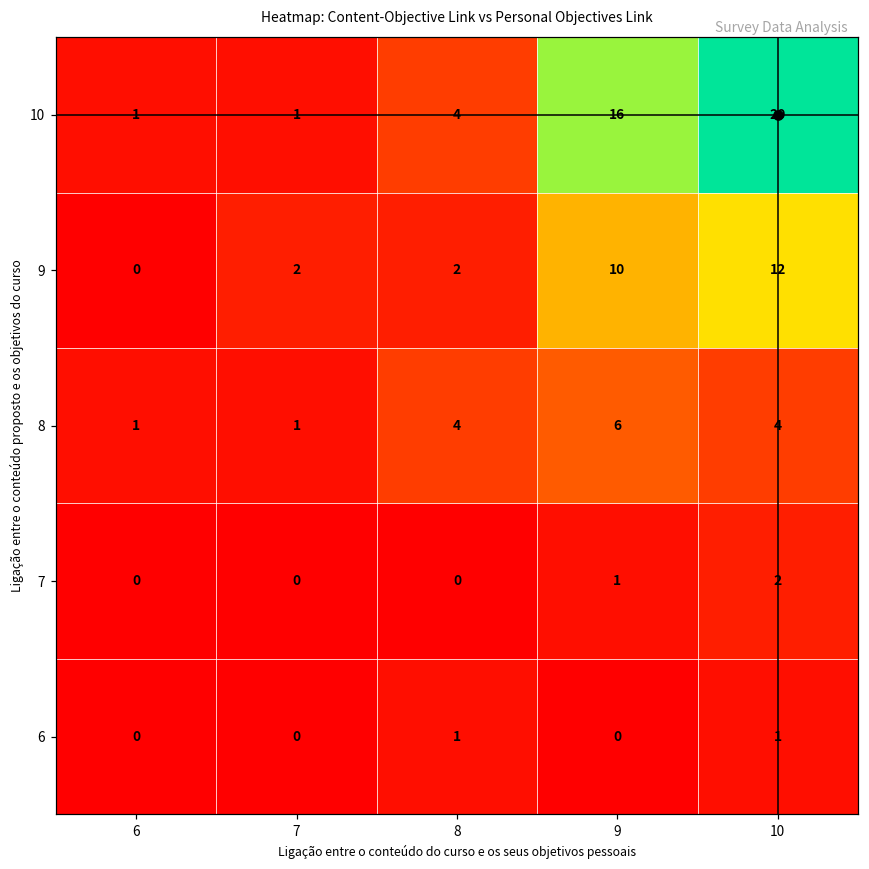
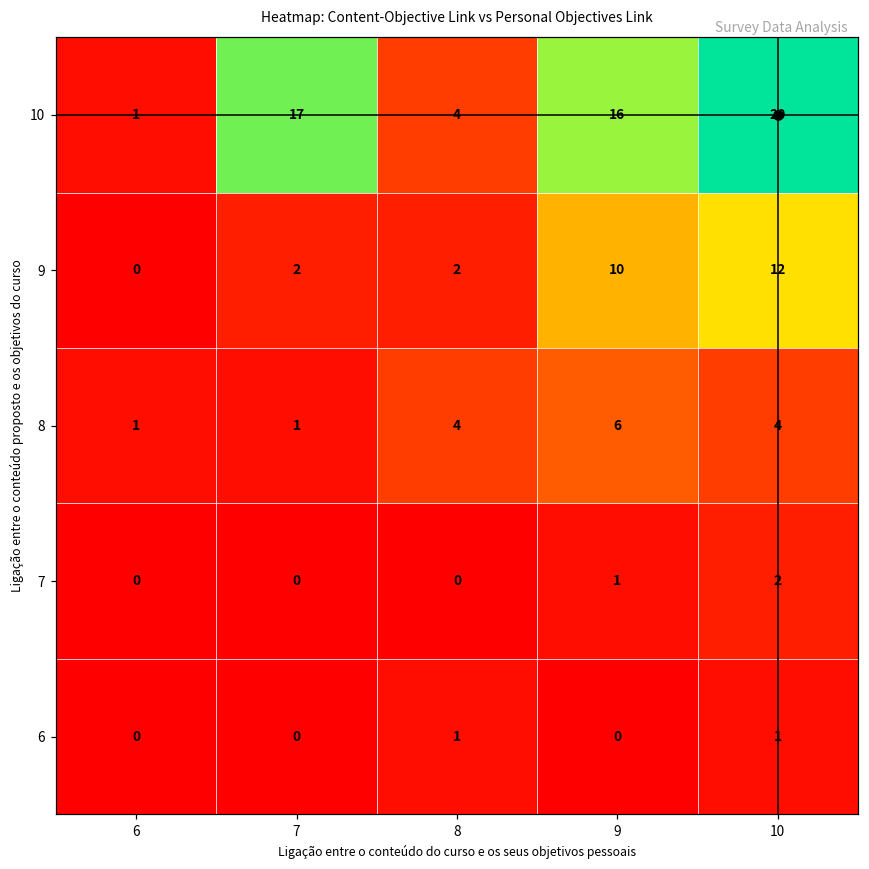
  {
    "10": {
      "6": 1,
-     "7": 1,
+     "7": 17,
      "8": 4,
      "9": 16
    },
    "9": {
      "6": 0,
      "7": 2,
      "8": 2,
      "9": 10,
      "10": 12
    },
    "8": {
      "6": 1,
      "7": 1,
      "8": 4,
      "9": 6,
      "10": 4
    },
    "7": {
      "6": 0,
      "7": 0,
      "8": 0,
      "9": 1,
      "10": 2
    },
    "6": {
      "6": 0,
      "7": 0,
      "8": 1,
      "9": 0,
      "10": 1
    }
  }
